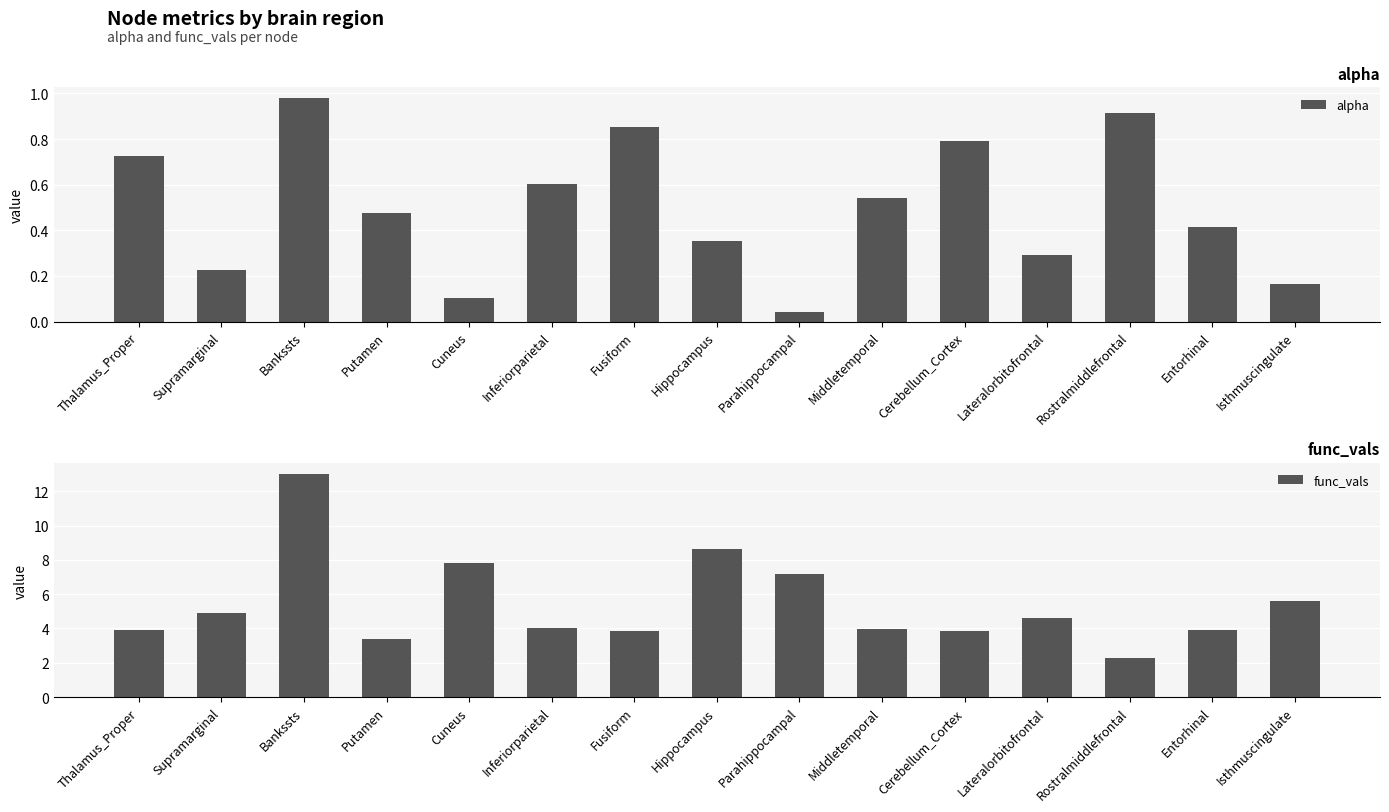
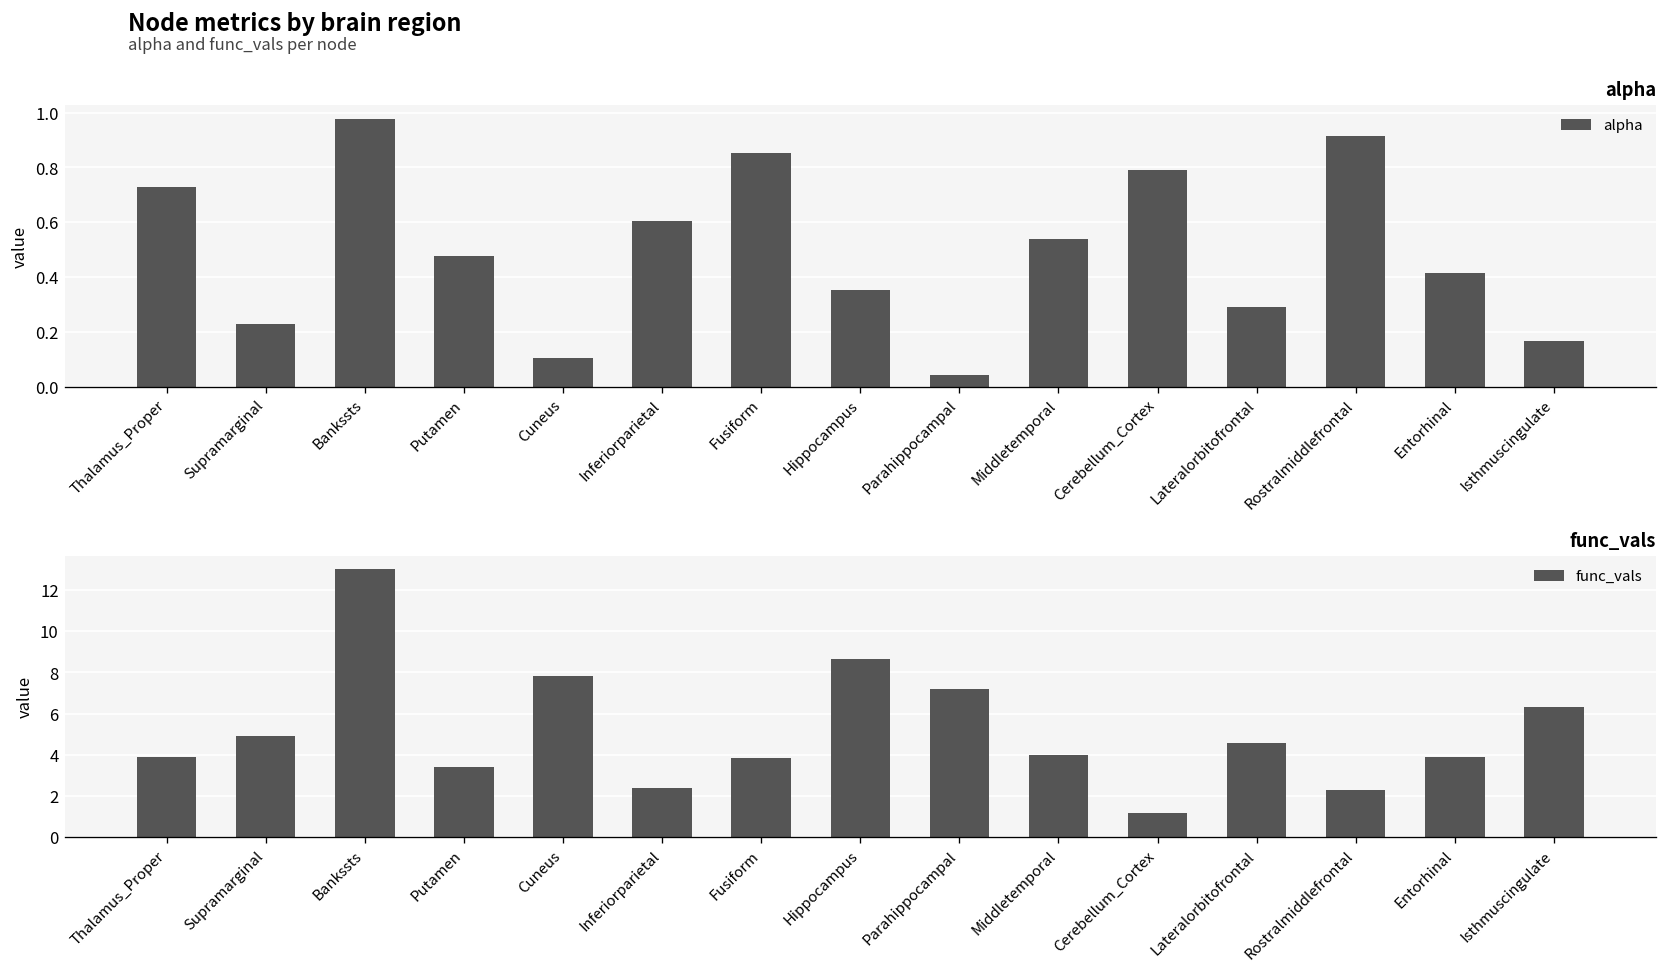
  {
    "alpha": {
      "Thalamus_Proper": 0.73,
      "Supramarginal": 0.23,
      "Bankssts": 0.98,
      "Putamen": 0.48,
      "Cuneus": 0.10,
      "Inferiorparietal": 0.60,
      "Fusiform": 0.85,
      "Hippocampus": 0.35,
      "Parahippocampal": 0.04,
      "Middletemporal": 0.54,
      "Cerebellum_Cortex": 0.79,
      "Lateralorbitofrontal": 0.29,
      "Rostralmiddlefrontal": 0.92,
      "Entorhinal": 0.42,
      "Isthmuscingulate": 0.17
    },
    "func_vals": {
      "Thalamus_Proper": 3.9,
      "Supramarginal": 4.9,
      "Bankssts": 13.0,
      "Putamen": 3.4,
      "Cuneus": 7.8,
-     "Inferiorparietal": 4.0,
+     "Inferiorparietal": 2.4,
      "Fusiform": 3.8,
      "Hippocampus": 8.6,
      "Parahippocampal": 7.2,
      "Middletemporal": 4.0,
-     "Cerebellum_Cortex": 3.8,
+     "Cerebellum_Cortex": 1.2,
      "Lateralorbitofrontal": 4.6,
      "Rostralmiddlefrontal": 2.3,
      "Entorhinal": 3.9,
-     "Isthmuscingulate": 5.6
+     "Isthmuscingulate": 6.3
    }
  }
